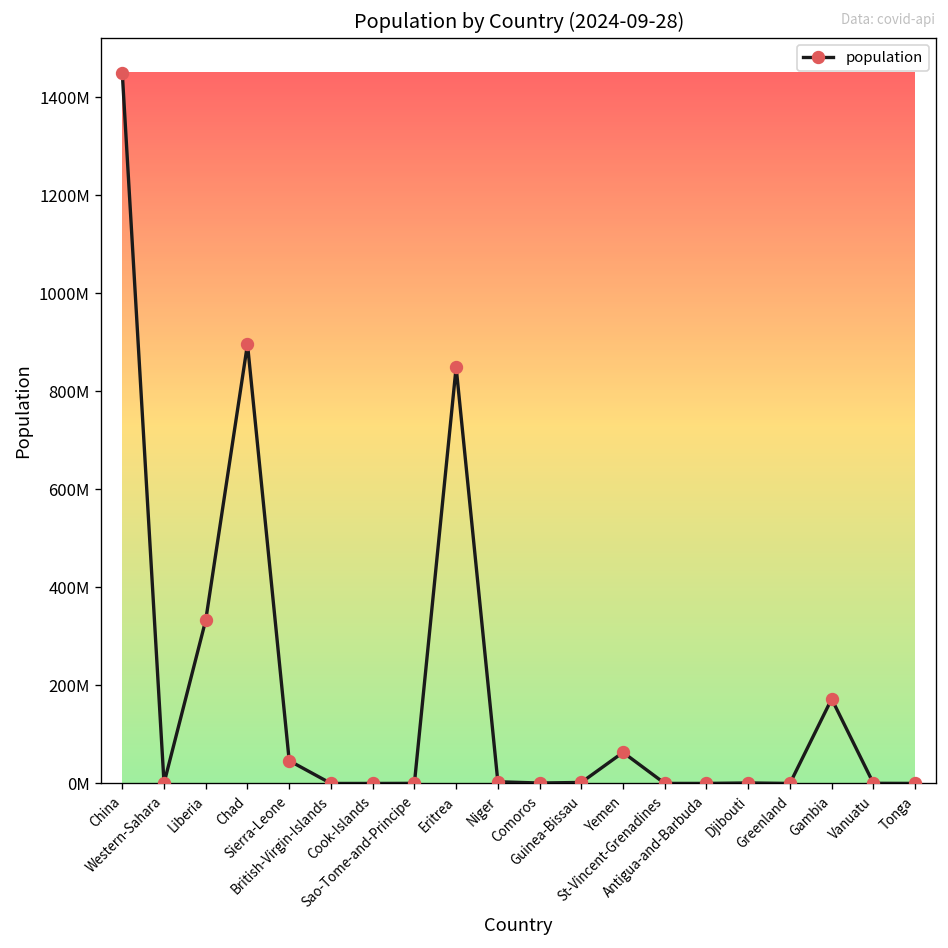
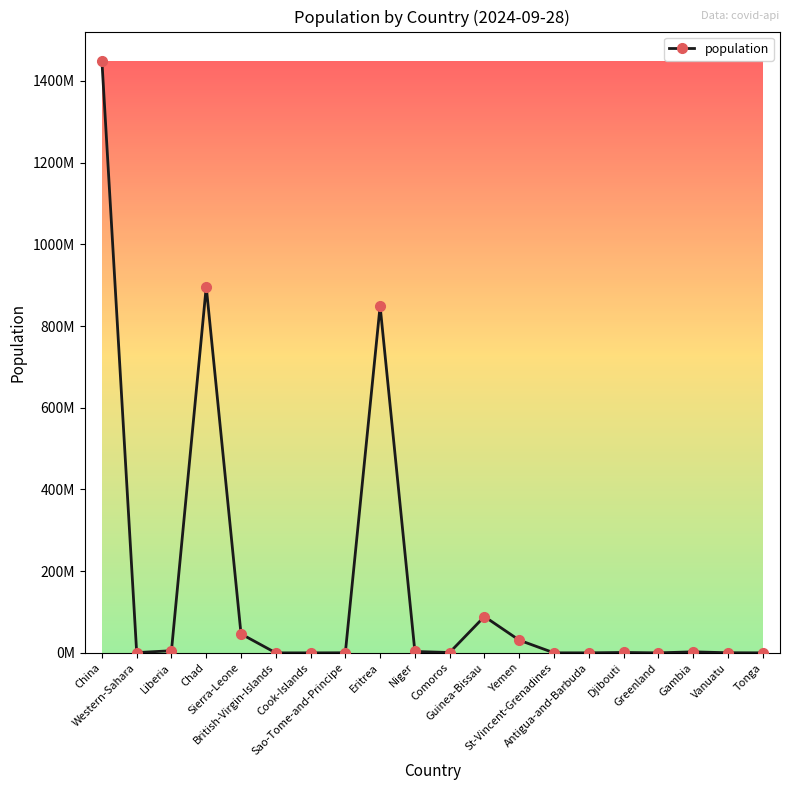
  {
    "China": 1450000000,
    "Western-Sahara": 0,
-   "Liberia": 330000000,
+   "Liberia": 10000000,
    "Chad": 900000000,
    "Sierra-Leone": 50000000,
    "British-Virgin-Islands": 0,
    "Cook-Islands": 0,
    "Sao-Tome-and-Principe": 0,
    "Eritrea": 850000000,
    "Niger": 0,
    "Comoros": 0,
-   "Guinea-Bissau": 0,
-   "Yemen": 60000000,
+   "Guinea-Bissau": 90000000,
+   "Yemen": 30000000,
    "St-Vincent-Grenadines": 0,
    "Antigua-and-Barbuda": 0,
    "Djibouti": 0,
    "Greenland": 0,
-   "Gambia": 170000000,
+   "Gambia": 0,
    "Vanuatu": 0,
    "Tonga": 0
  }
